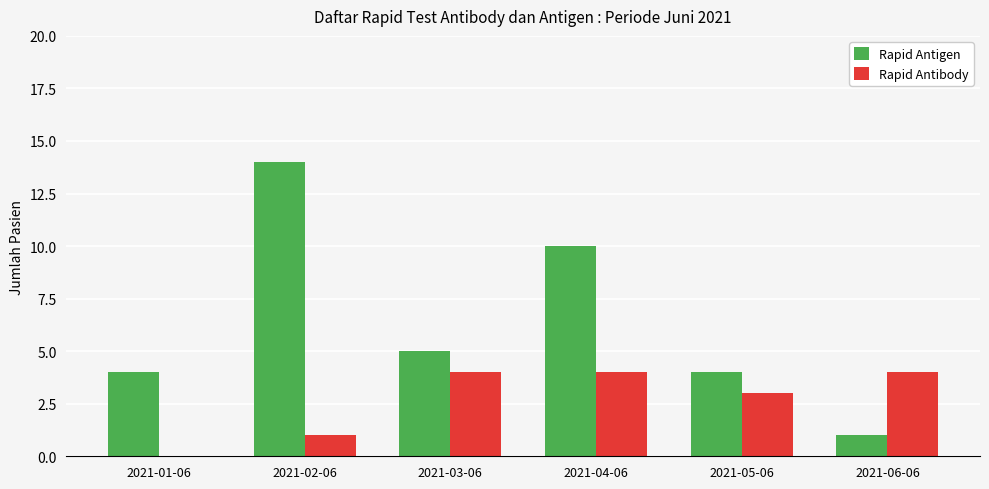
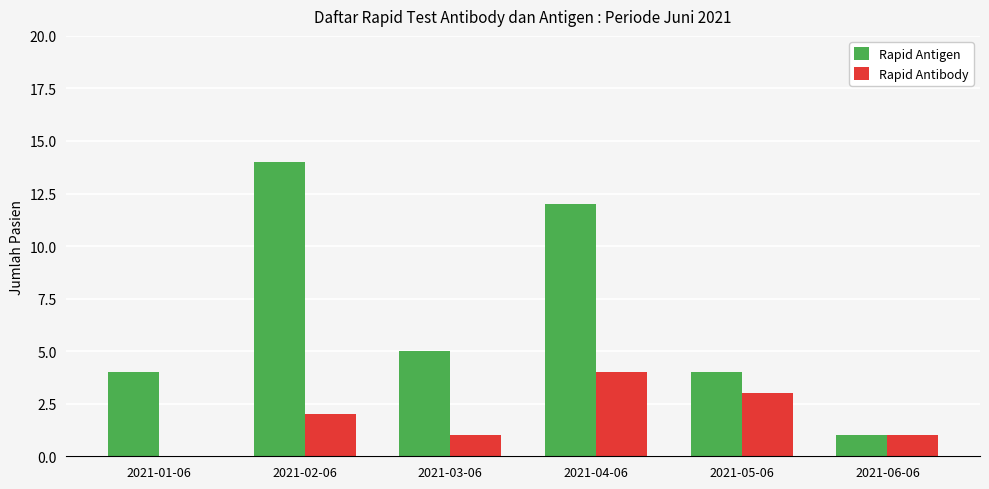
  {
    "Rapid Antigen": {
      "2021-01-06": 4,
      "2021-02-06": 14,
      "2021-03-06": 5,
-     "2021-04-06": 10,
+     "2021-04-06": 12,
      "2021-05-06": 4,
      "2021-06-06": 1
    },
    "Rapid Antibody": {
      "2021-01-06": 0,
-     "2021-02-06": 1,
-     "2021-03-06": 4,
+     "2021-02-06": 2,
+     "2021-03-06": 1,
      "2021-04-06": 4,
      "2021-05-06": 3,
-     "2021-06-06": 4
+     "2021-06-06": 1
    }
  }
